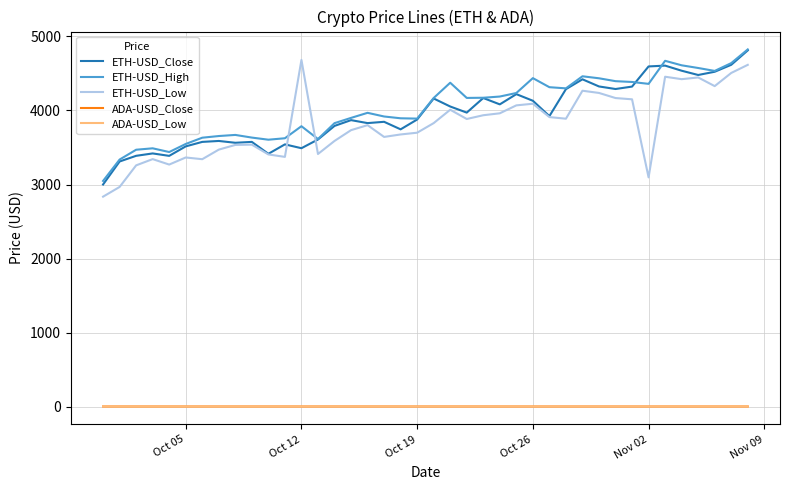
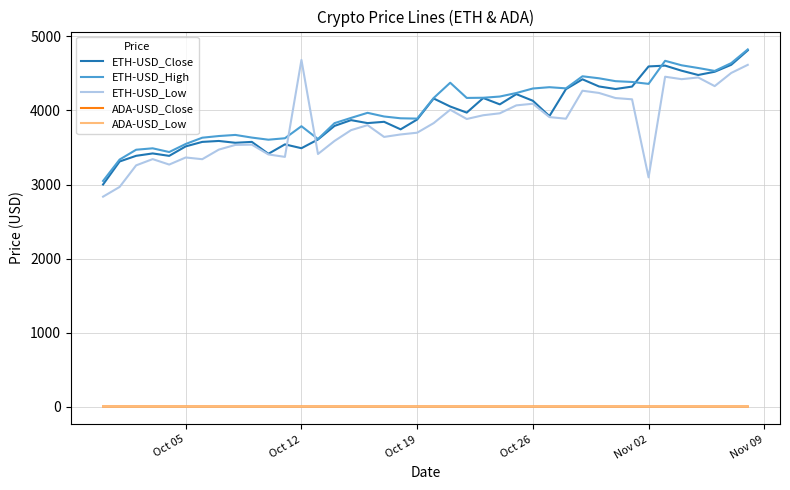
  {
    "ETH-USD_Close": {
      "Oct 12": 3500,
      "Oct 26": 4100,
      "Nov 02": 4600
    },
    "ETH-USD_High": {
      "Oct 12": 3800,
-     "Oct 26": 4400,
+     "Oct 26": 4300,
      "Nov 02": 4400
    },
    "ETH-USD_Low": {
      "Oct 05": 3400,
      "Oct 12": 4700,
      "Oct 19": 3700,
      "Oct 26": 4100,
      "Nov 02": 3100
    },
    "ADA-USD_Low": {
      "Oct 05": 0,
      "Oct 12": 0,
      "Oct 19": 0,
      "Oct 26": 0,
      "Nov 02": 0
    }
  }
